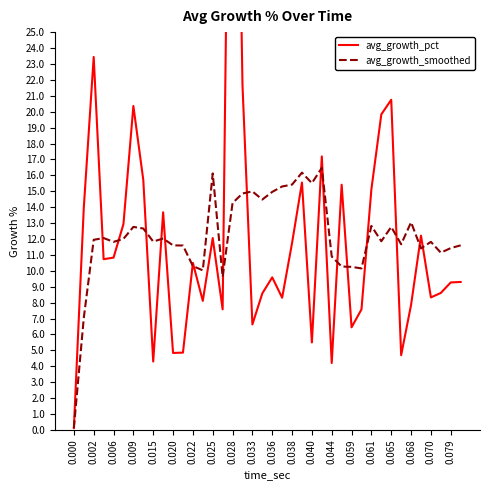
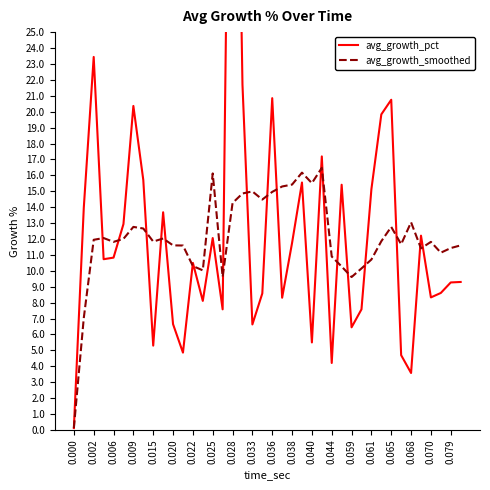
  {
    "avg_growth_pct": {
      "0.002": 23.4,
      "0.006": 10.8,
      "0.009": 20.4,
-     "0.015": 4.3,
-     "0.020": 4.8,
+     "0.015": 5.3,
+     "0.020": 6.7,
      "0.022": 10.5,
      "0.025": 12.1,
      "0.033": 6.6,
-     "0.036": 9.6,
+     "0.036": 20.9,
      "0.038": 11.8,
      "0.040": 5.5,
      "0.044": 4.2,
      "0.059": 6.5,
      "0.061": 15.1,
      "0.065": 20.8,
-     "0.068": 7.9,
+     "0.068": 3.6,
      "0.070": 8.3,
      "0.079": 9.3
    },
    "avg_growth_smoothed": {
      "0.002": 12.0,
      "0.006": 11.8,
      "0.009": 12.8,
      "0.015": 11.8,
      "0.020": 11.6,
      "0.022": 10.3,
      "0.025": 16.1,
      "0.028": 14.3,
      "0.033": 15.0,
      "0.036": 15.0,
      "0.038": 15.4,
      "0.040": 15.5,
      "0.044": 10.9,
-     "0.059": 10.3,
-     "0.061": 12.8,
+     "0.059": 9.6,
+     "0.061": 10.7,
      "0.065": 12.8,
      "0.068": 13.1,
      "0.070": 11.8,
      "0.079": 11.4
    }
  }
